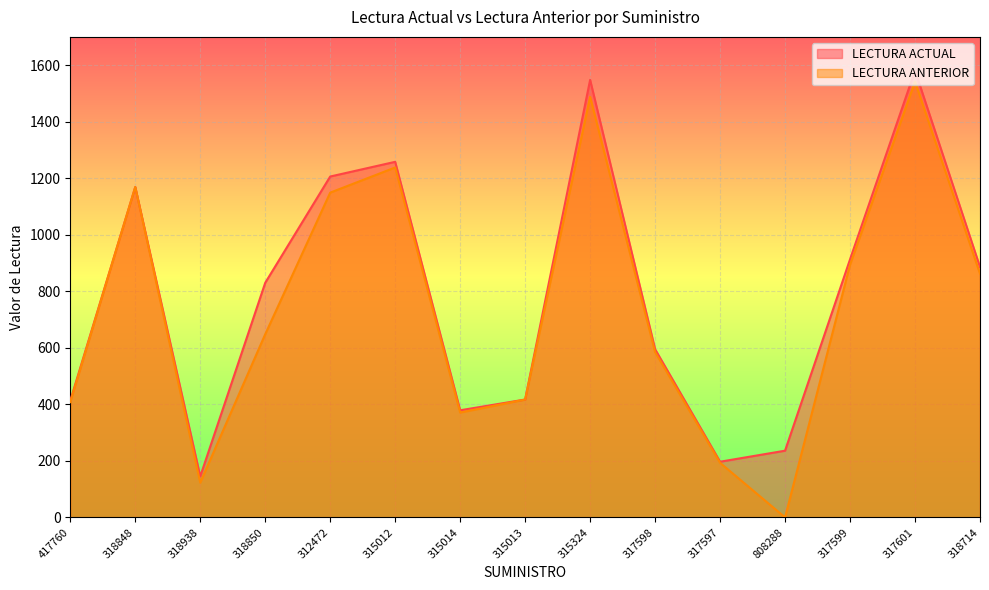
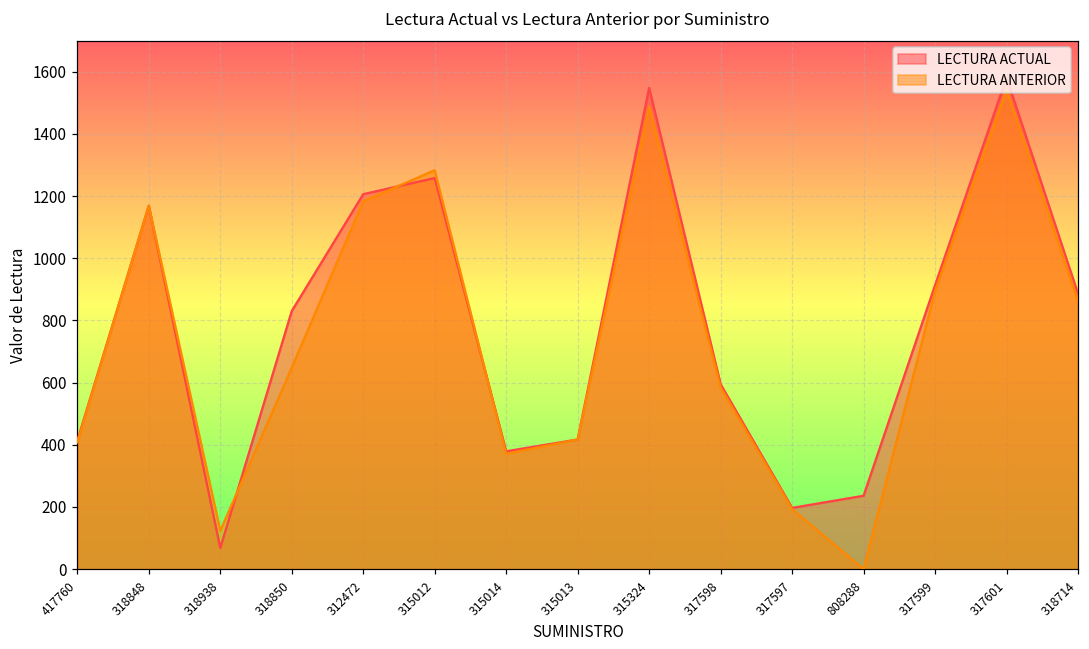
  {
    "LECTURA ACTUAL": {
-     "318938": 150,
+     "318938": 70,
      "318850": 830,
      "312472": 1210,
      "315012": 1260,
      "315324": 1550,
      "317598": 600,
      "808288": 240,
      "317599": 910,
      "318714": 890
    },
    "LECTURA ANTERIOR": {
      "318938": 120,
      "318850": 650,
-     "312472": 1150,
-     "315012": 1240,
+     "312472": 1180,
+     "315012": 1280,
      "315324": 1490,
      "317598": 590,
      "808288": 0,
      "317599": 890,
      "318714": 860
    }
  }
